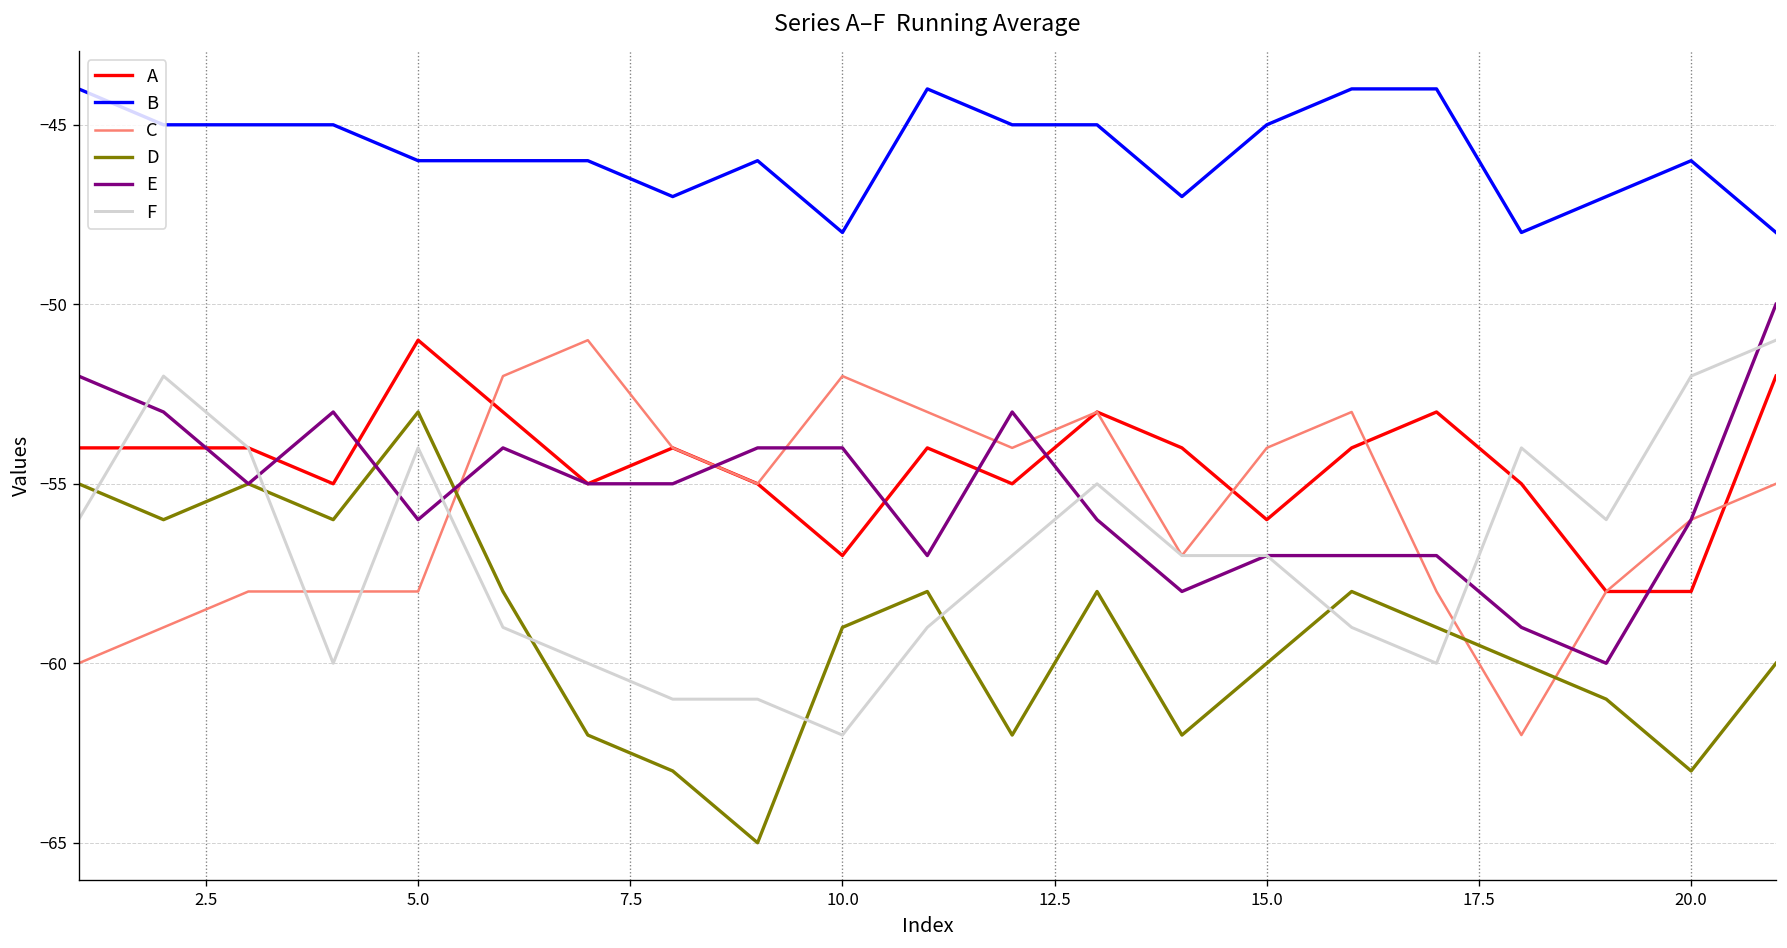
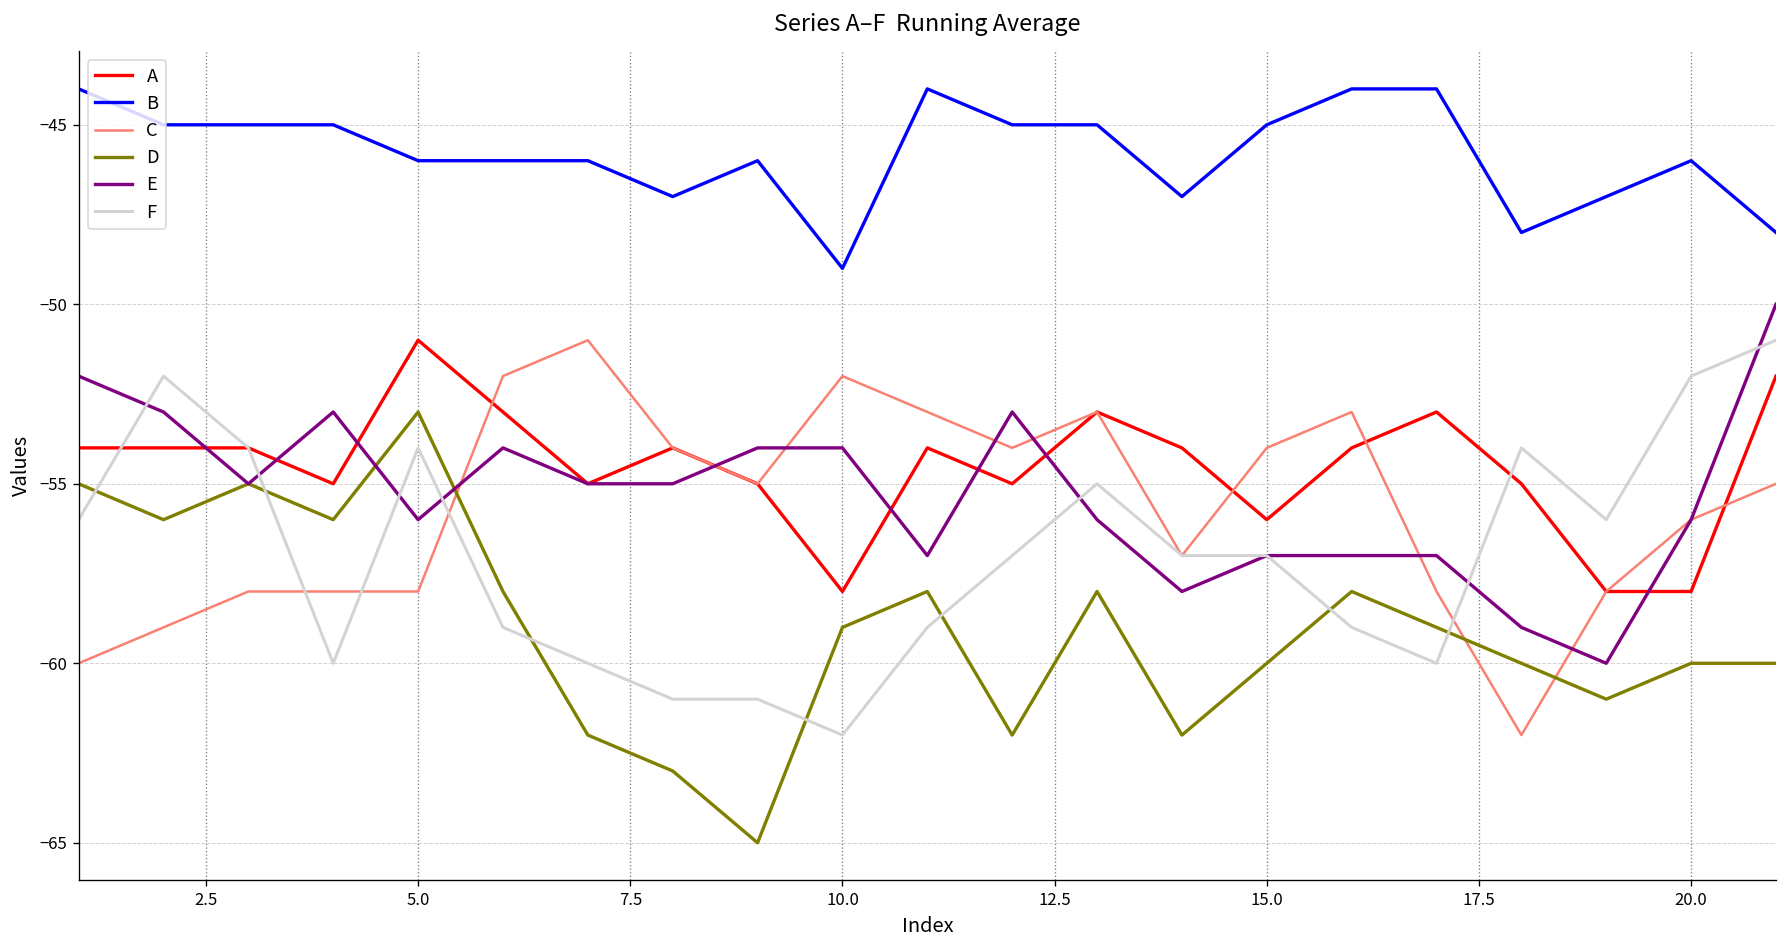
  {
    "A": {
      "5.0": -51,
-     "10.0": -57,
+     "10.0": -58,
      "15.0": -56,
      "20.0": -58
    },
    "B": {
      "5.0": -46,
-     "10.0": -48,
+     "10.0": -49,
      "15.0": -45,
      "20.0": -46
    },
    "C": {
      "5.0": -58,
      "10.0": -52,
      "15.0": -54
    },
    "D": {
      "5.0": -53,
      "10.0": -59,
      "15.0": -60,
-     "20.0": -63
+     "20.0": -60
    },
    "E": {
      "5.0": -56,
      "10.0": -54
    },
    "F": {
      "5.0": -54,
      "10.0": -62,
      "20.0": -52
    }
  }
